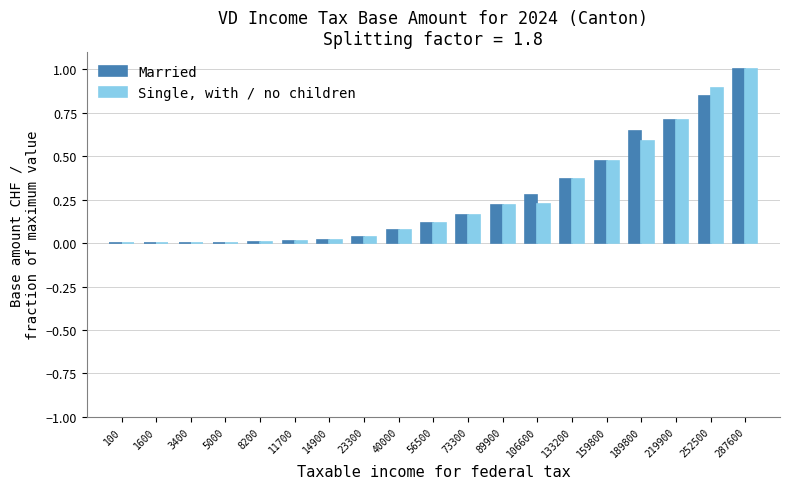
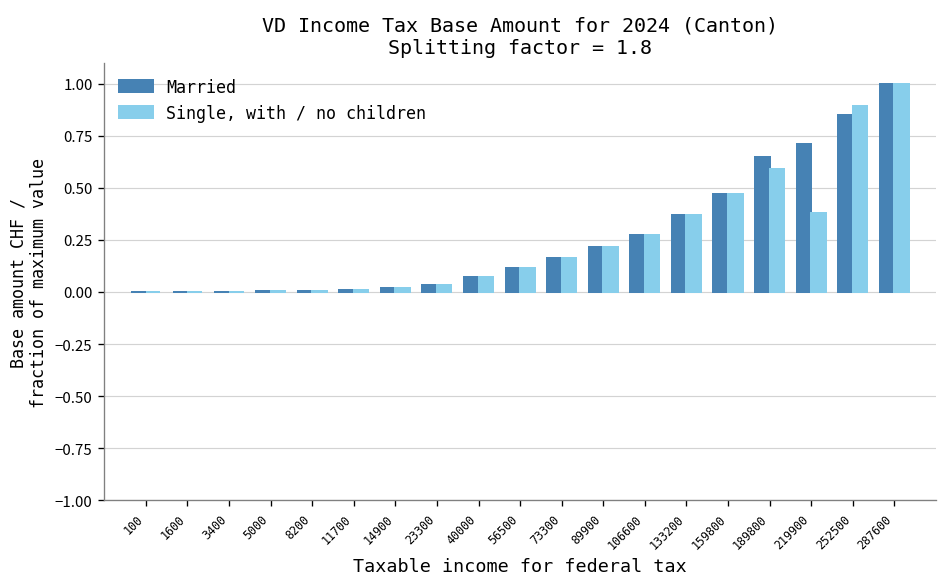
  {
    "Married": {
      "14900": 0.02,
      "23300": 0.03,
      "40000": 0.07,
      "56500": 0.12,
      "73300": 0.16,
      "89900": 0.22,
      "106600": 0.28,
      "133200": 0.37,
      "159800": 0.47,
      "189800": 0.65,
      "219900": 0.71,
      "252500": 0.85,
      "287600": 1.00
    },
    "Single, with / no children": {
      "14900": 0.02,
      "23300": 0.03,
      "40000": 0.07,
      "56500": 0.12,
      "73300": 0.16,
      "89900": 0.22,
-     "106600": 0.23,
+     "106600": 0.28,
      "133200": 0.37,
      "159800": 0.47,
      "189800": 0.59,
-     "219900": 0.71,
+     "219900": 0.38,
      "252500": 0.89,
      "287600": 1.00
    }
  }
